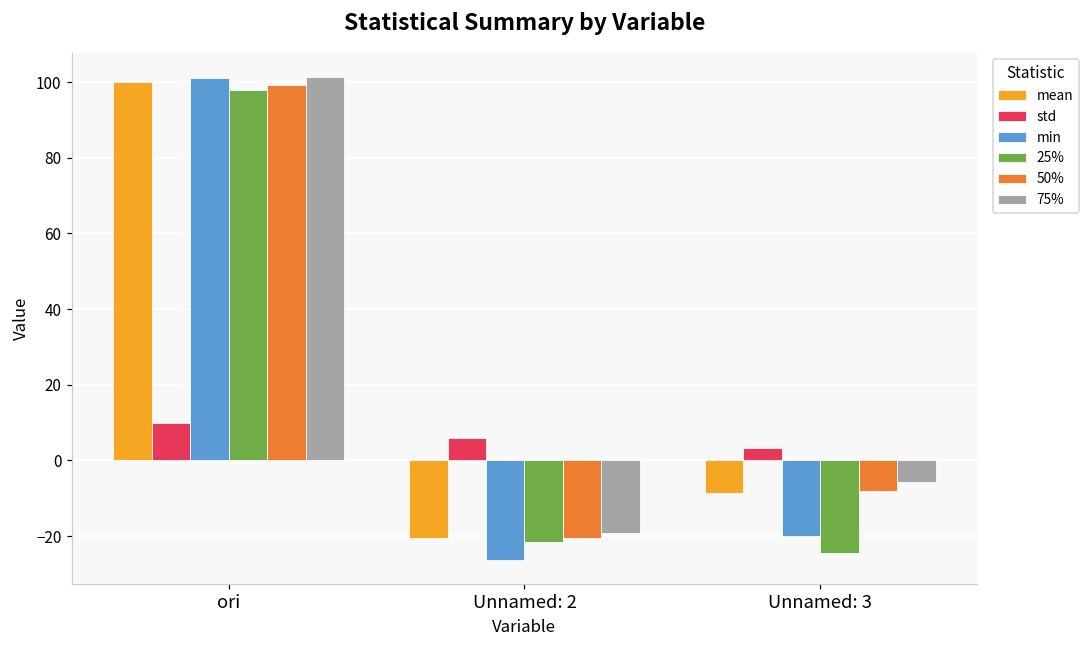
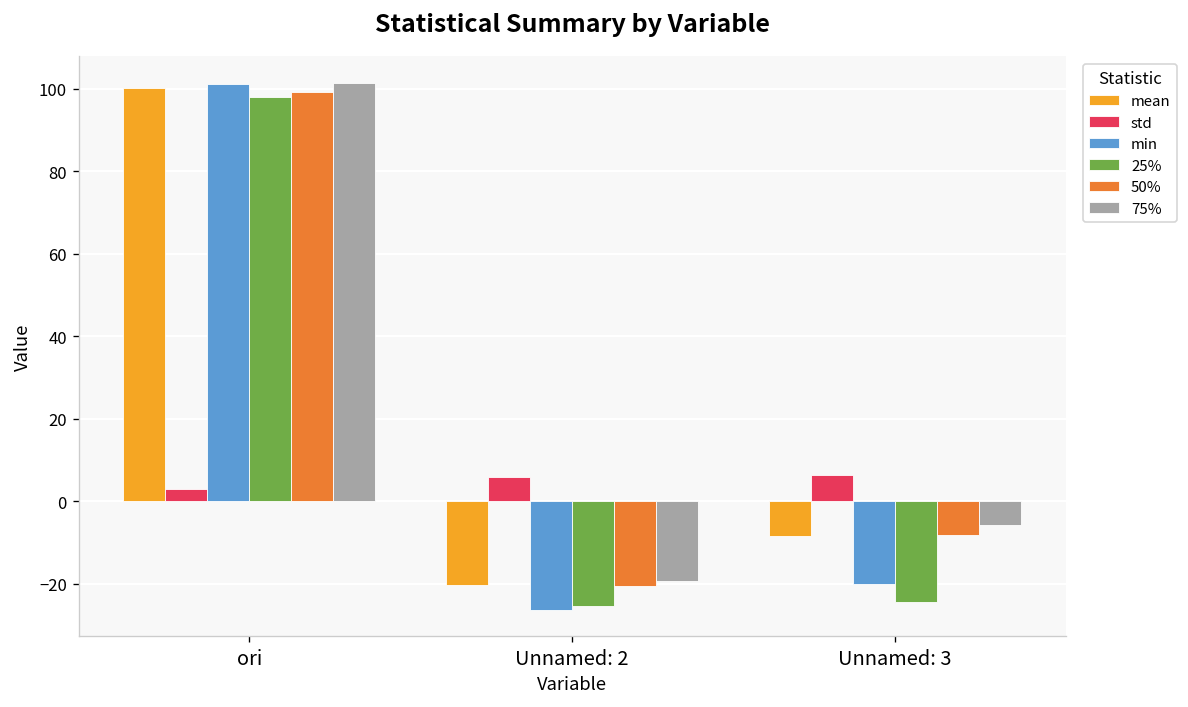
  {
    "std": {
-     "ori": 10,
+     "ori": 3,
      "Unnamed: 2": 6,
-     "Unnamed: 3": 3
+     "Unnamed: 3": 6
    },
    "min": {
      "ori": 101,
      "Unnamed: 2": -26,
      "Unnamed: 3": -20
    },
    "25%": {
      "ori": 98,
-     "Unnamed: 2": -22,
+     "Unnamed: 2": -25,
      "Unnamed: 3": -25
    },
    "75%": {
      "ori": 101,
      "Unnamed: 2": -19,
      "Unnamed: 3": -6
    }
  }
